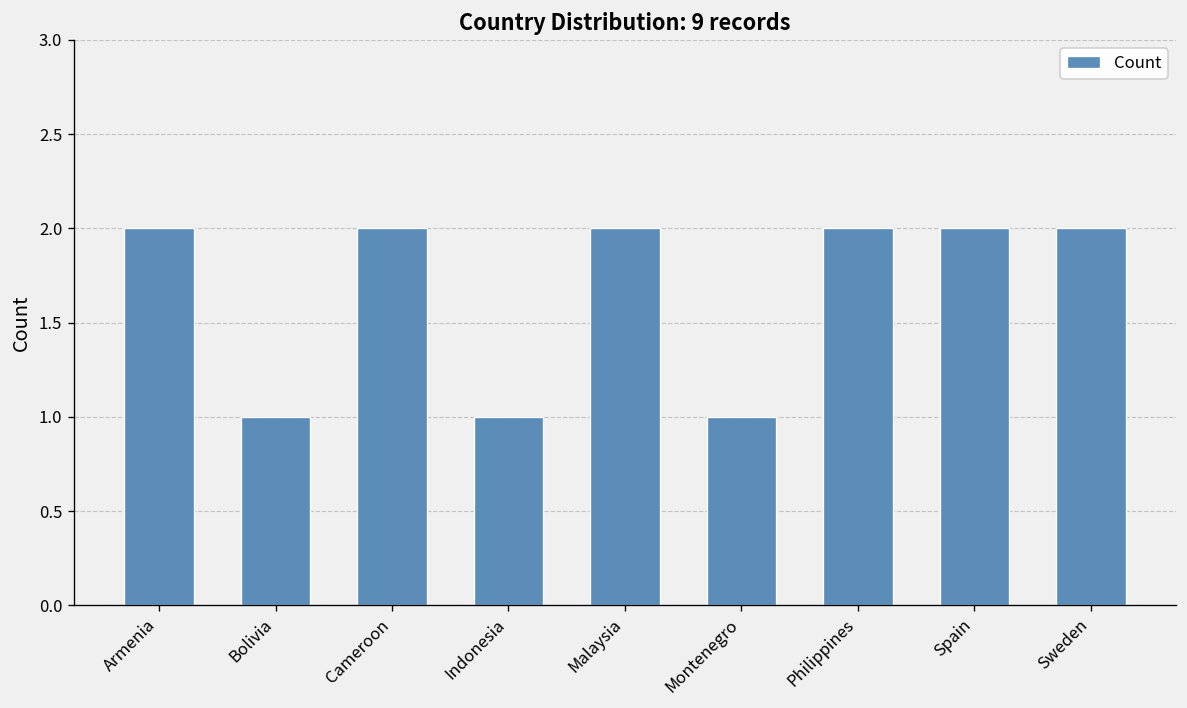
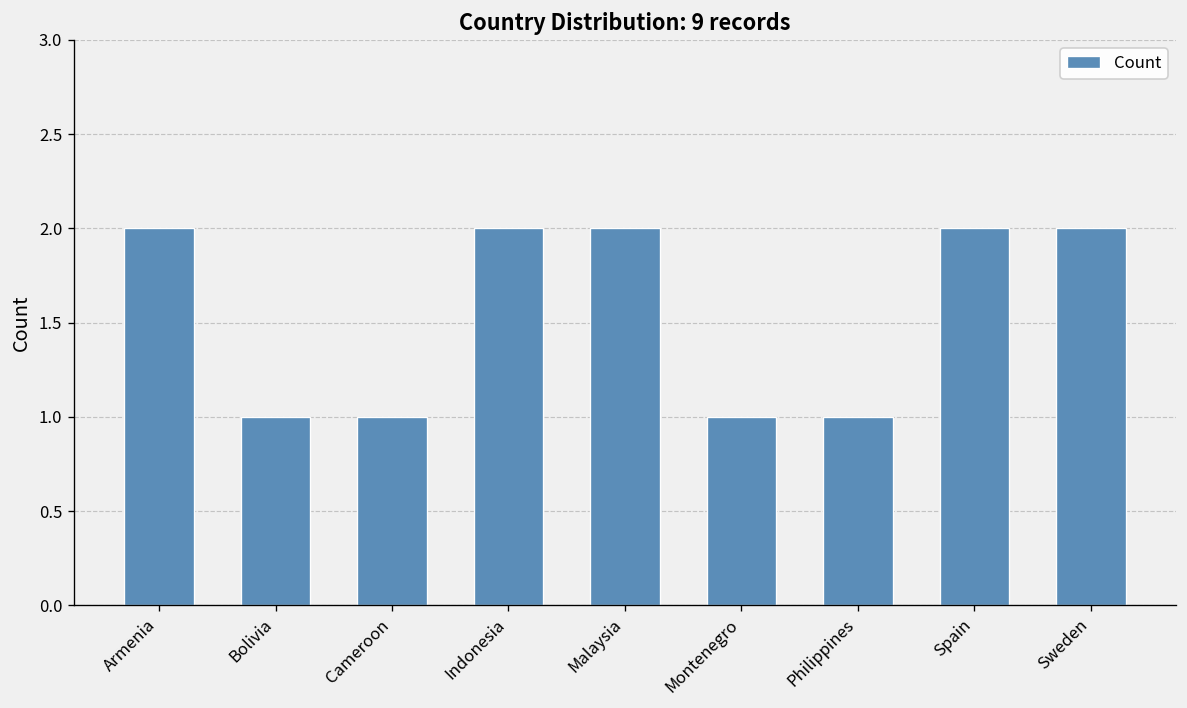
  {
    "Armenia": 2,
    "Bolivia": 1,
-   "Cameroon": 2,
-   "Indonesia": 1,
+   "Cameroon": 1,
+   "Indonesia": 2,
    "Malaysia": 2,
    "Montenegro": 1,
-   "Philippines": 2,
+   "Philippines": 1,
    "Spain": 2,
    "Sweden": 2
  }
